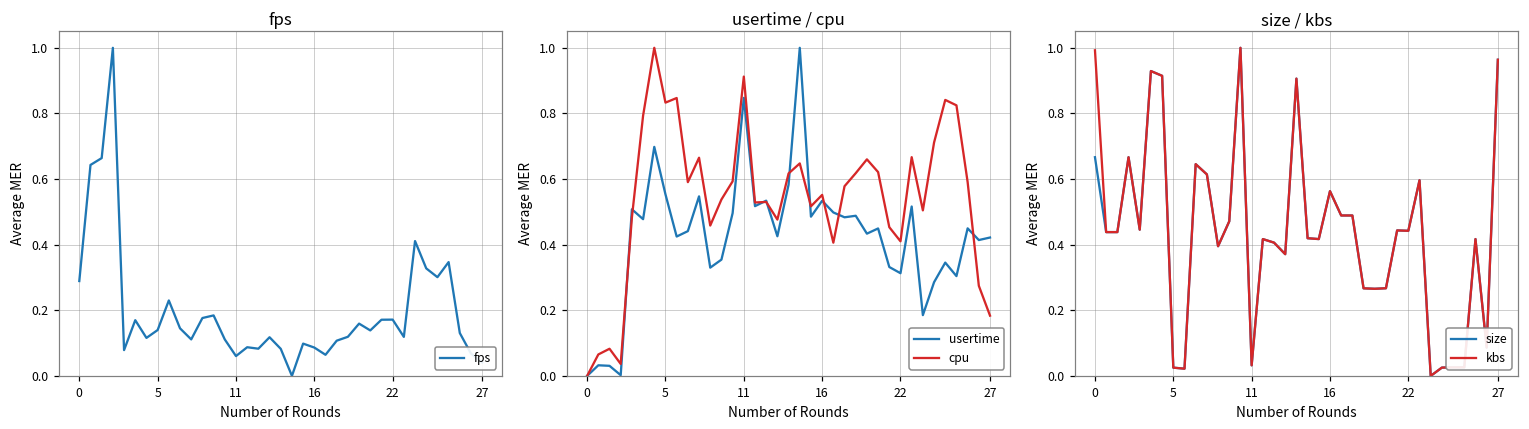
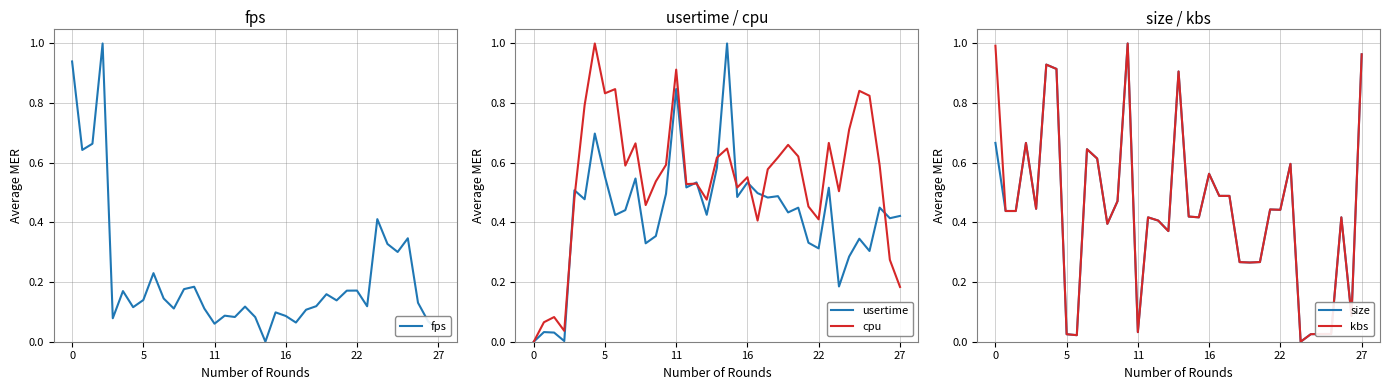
  {
    "fps": {
-     "0": 0.29
+     "0": 0.94
    },
    "size / kbs": {
      "size": {
        "0": 0.67
      },
      "kbs": {
        "0": 0.99
      }
    }
  }
